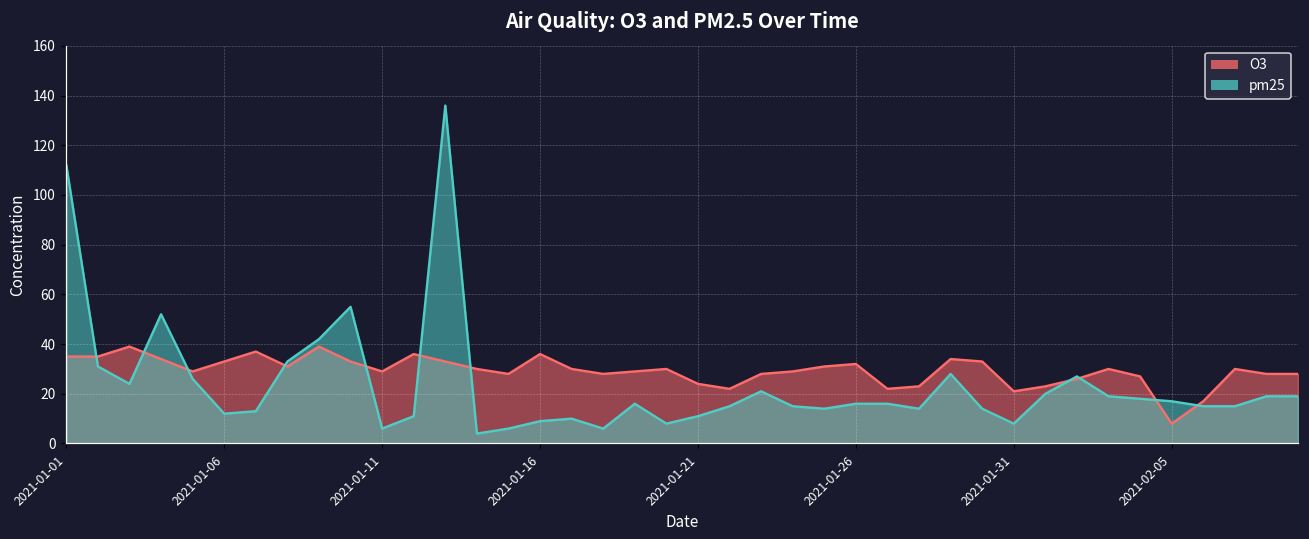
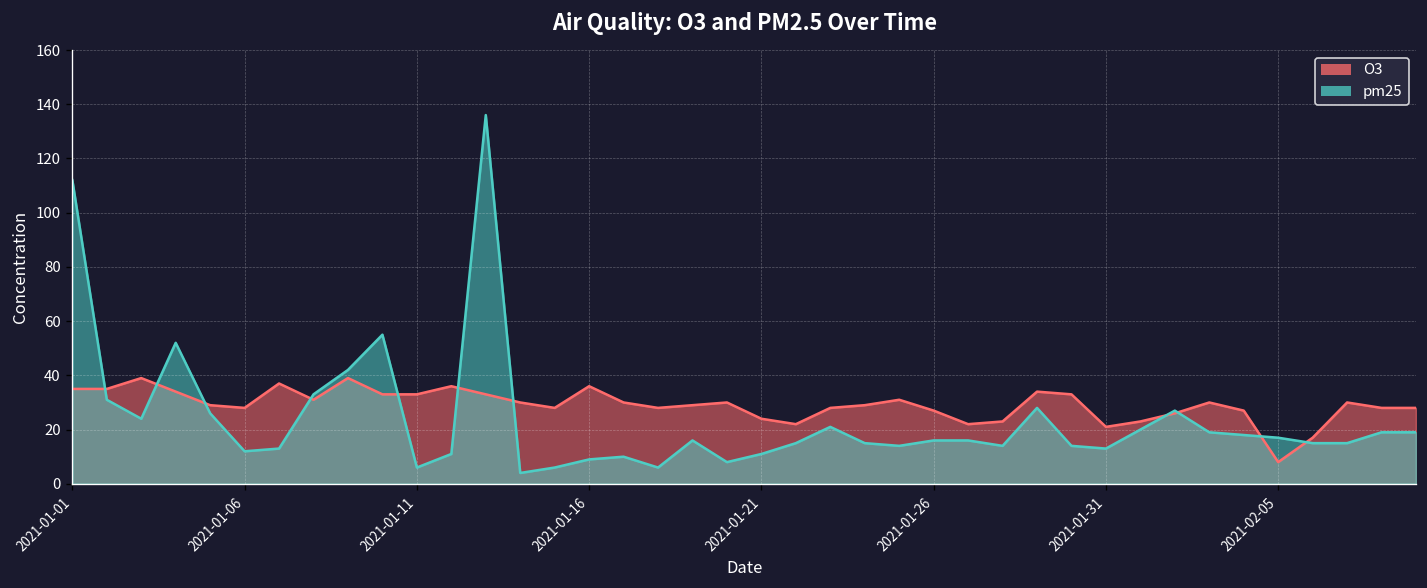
  {
    "O3": {
      "2021-01-01": 35,
-     "2021-01-06": 33,
-     "2021-01-11": 29,
+     "2021-01-06": 28,
+     "2021-01-11": 33,
      "2021-01-16": 36,
      "2021-01-21": 24,
-     "2021-01-26": 32,
+     "2021-01-26": 27,
      "2021-01-31": 21,
      "2021-02-05": 8
    },
    "pm25": {
      "2021-01-01": 112,
      "2021-01-06": 12,
      "2021-01-11": 6,
      "2021-01-16": 9,
      "2021-01-21": 11,
      "2021-01-26": 16,
-     "2021-01-31": 8,
+     "2021-01-31": 13,
      "2021-02-05": 17
    }
  }
